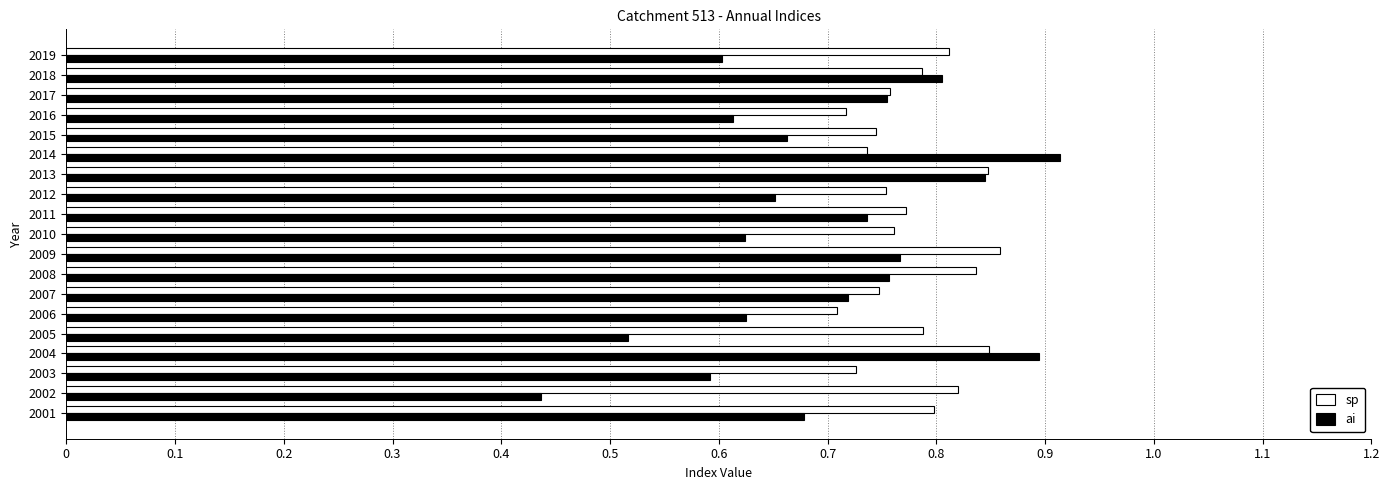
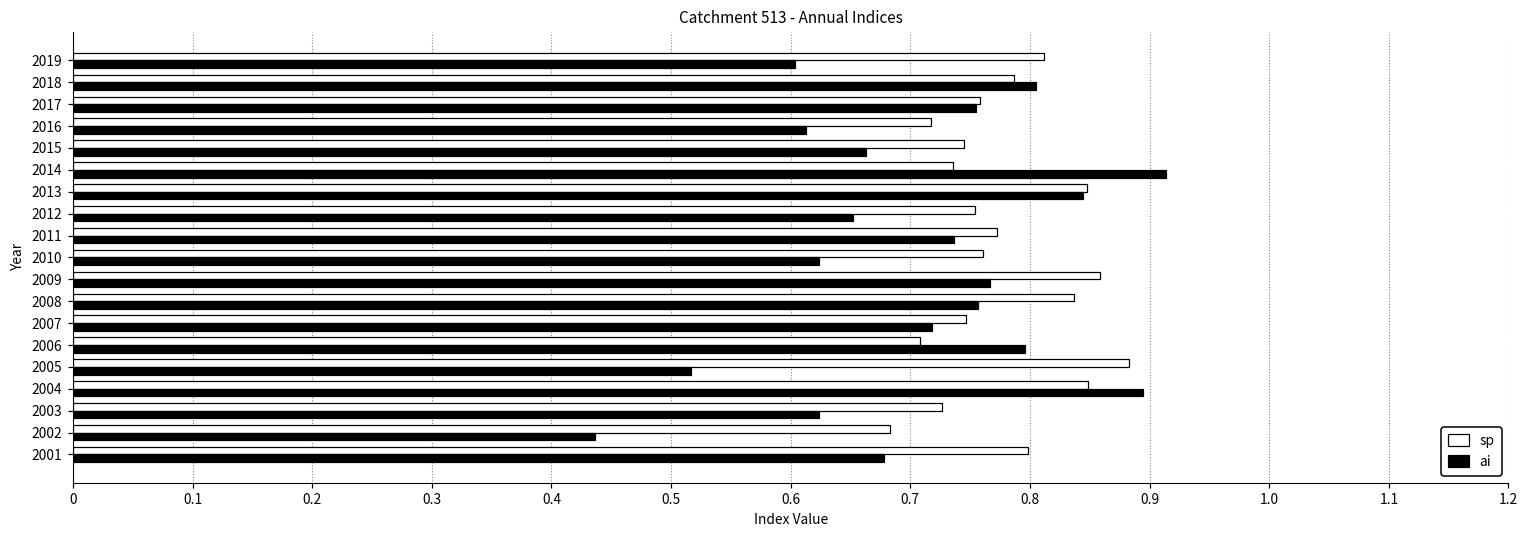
  {
    "sp": {
      "2019": 0.812,
      "2018": 0.787,
      "2017": 0.758,
      "2016": 0.717,
      "2015": 0.745,
      "2014": 0.736,
      "2013": 0.847,
      "2012": 0.754,
      "2011": 0.773,
      "2010": 0.761,
      "2009": 0.859,
      "2008": 0.837,
      "2007": 0.747,
      "2006": 0.708,
-     "2005": 0.788,
+     "2005": 0.883,
      "2004": 0.848,
      "2003": 0.726,
-     "2002": 0.820,
+     "2002": 0.683,
      "2001": 0.798
    },
    "ai": {
      "2019": 0.603,
      "2018": 0.805,
      "2017": 0.755,
      "2016": 0.613,
      "2015": 0.663,
      "2014": 0.914,
      "2013": 0.845,
      "2012": 0.652,
      "2011": 0.736,
      "2010": 0.624,
      "2009": 0.767,
      "2008": 0.756,
      "2007": 0.718,
-     "2006": 0.625,
+     "2006": 0.795,
      "2005": 0.517,
      "2004": 0.894,
-     "2003": 0.592,
+     "2003": 0.624,
      "2002": 0.436,
      "2001": 0.678
    }
  }
